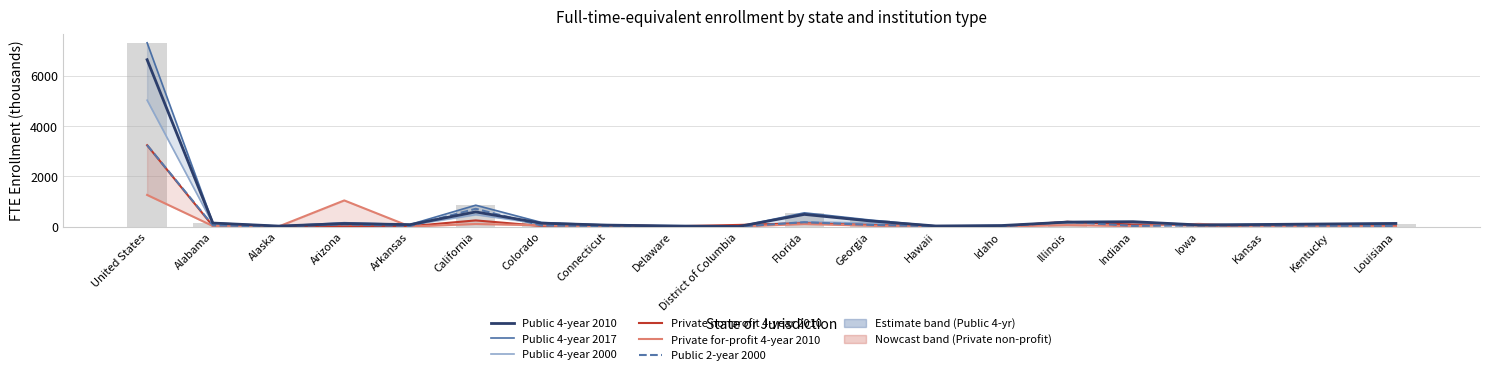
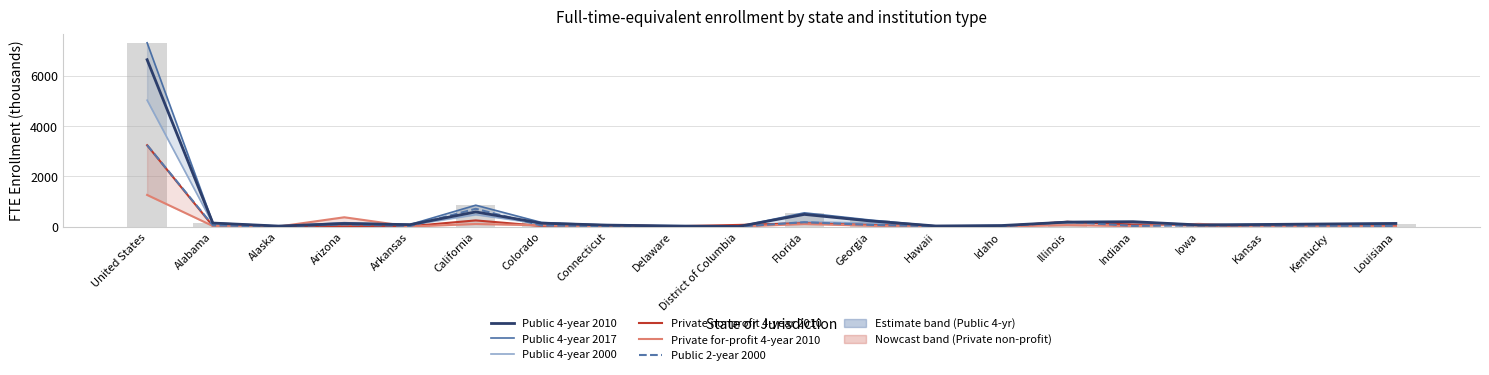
  {
    "Public 4-year 2010": {
      "United States": 6600,
      "California": 600
    },
    "Public 4-year 2000": {
      "United States": 5000,
      "California": 500
    },
    "Private for-profit 4-year 2010": {
      "United States": 1300,
-     "Arizona": 1000,
+     "Arizona": 400,
      "California": 100,
      "Illinois": 100
    }
  }
